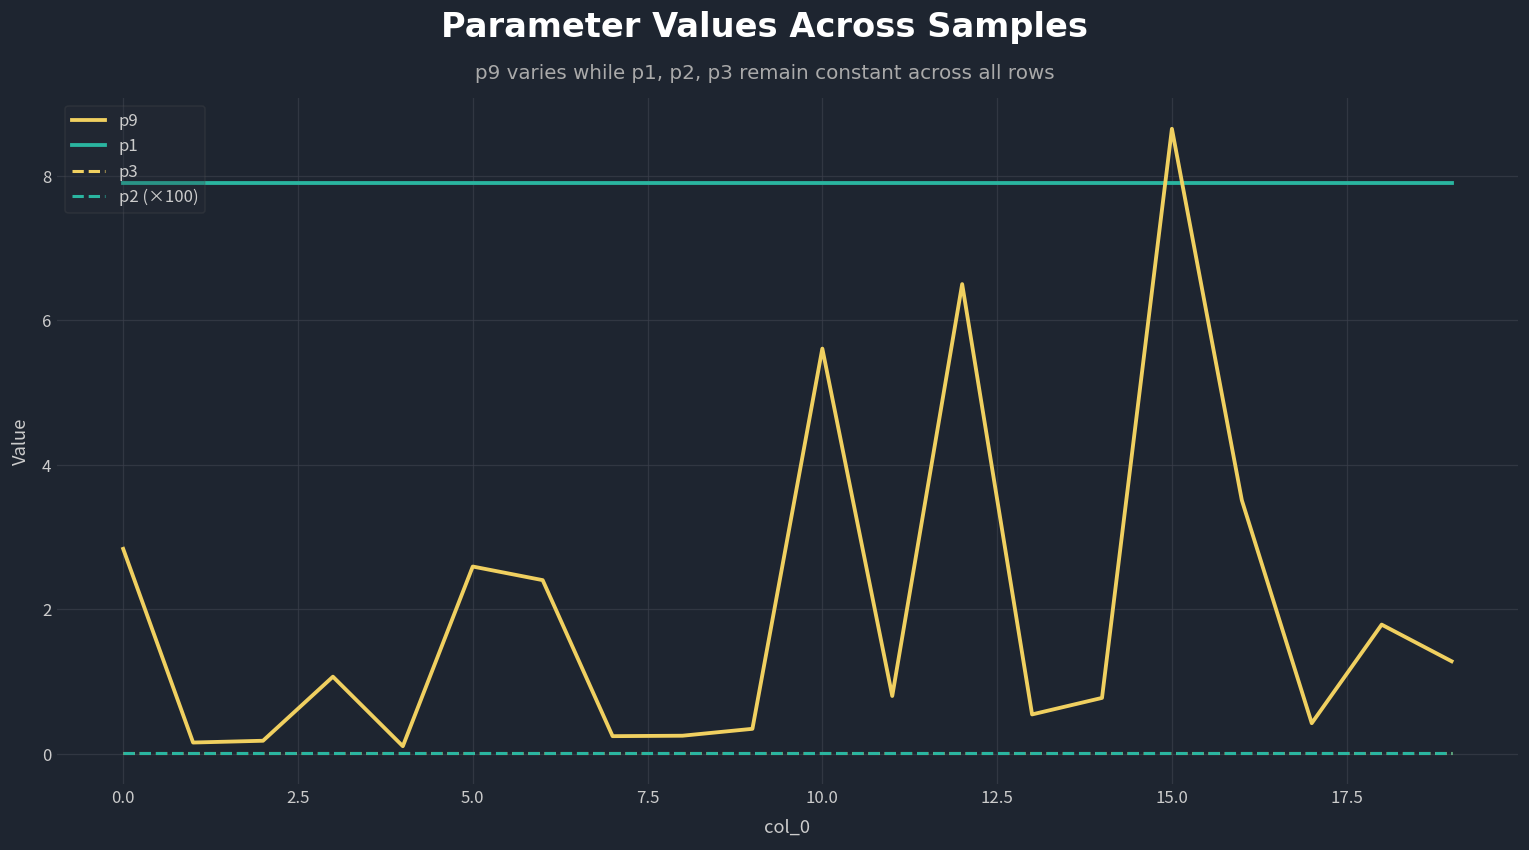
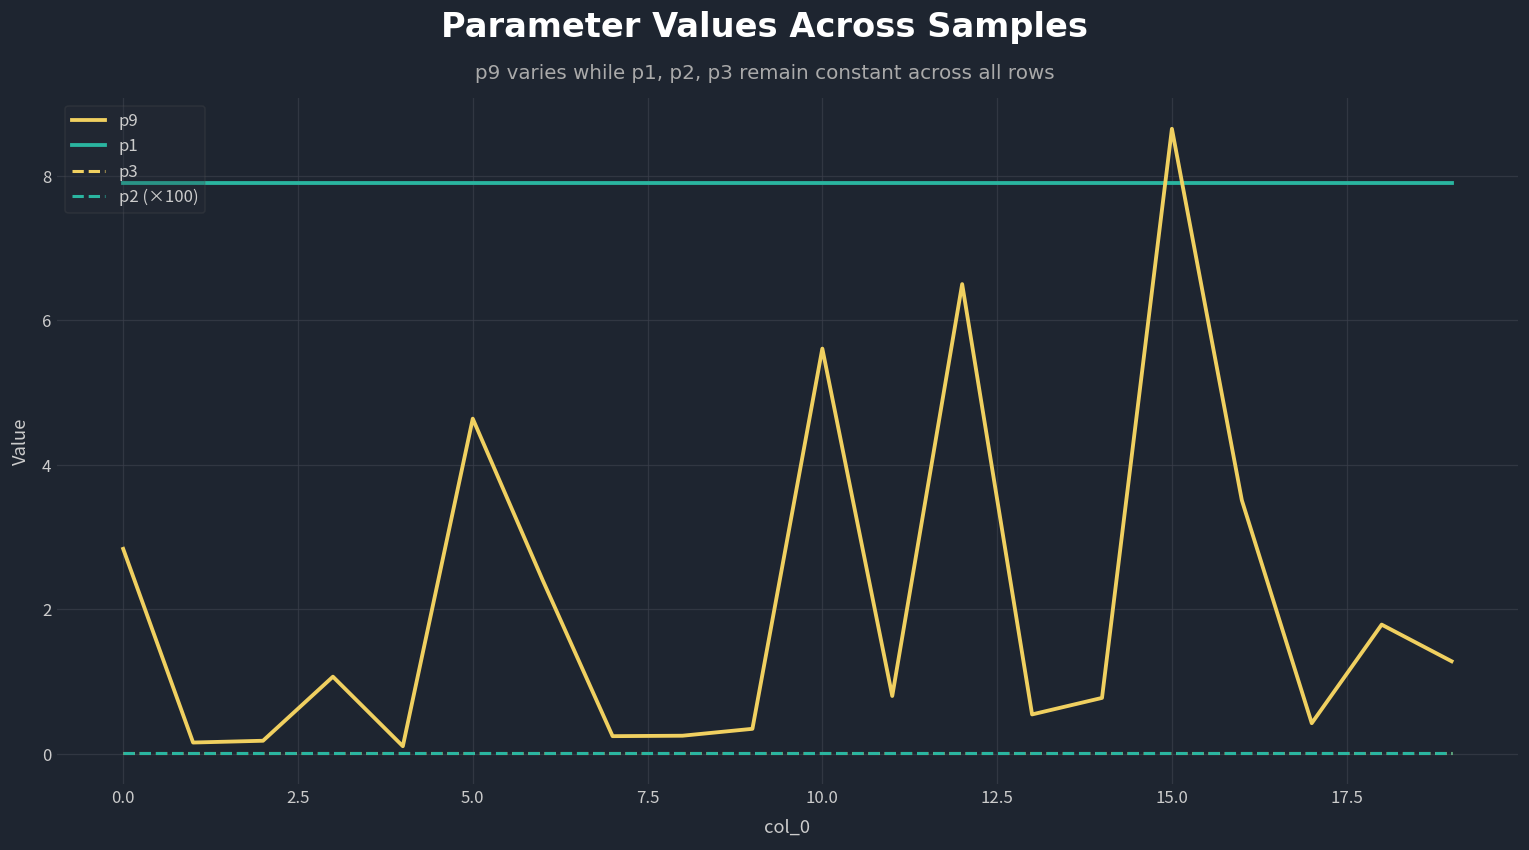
  {
    "p9": {
      "0.0": 2.8,
-     "5.0": 2.6,
+     "5.0": 4.6,
      "10.0": 5.6,
      "15.0": 8.7
    }
  }
